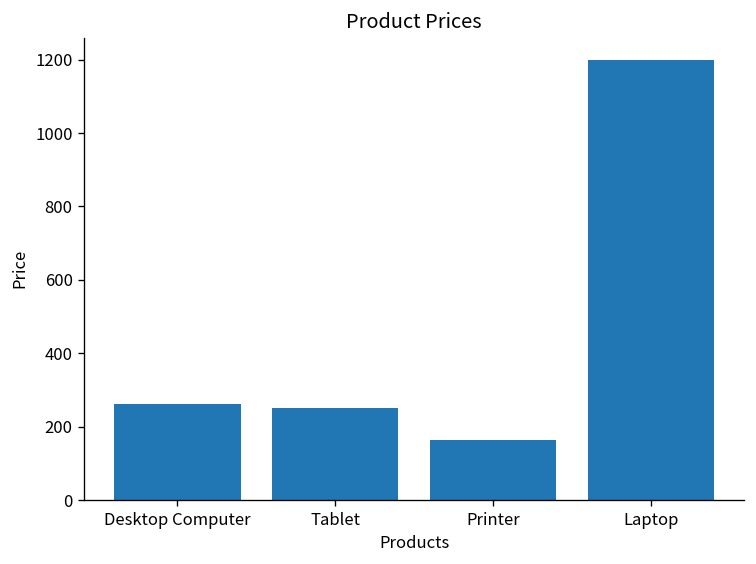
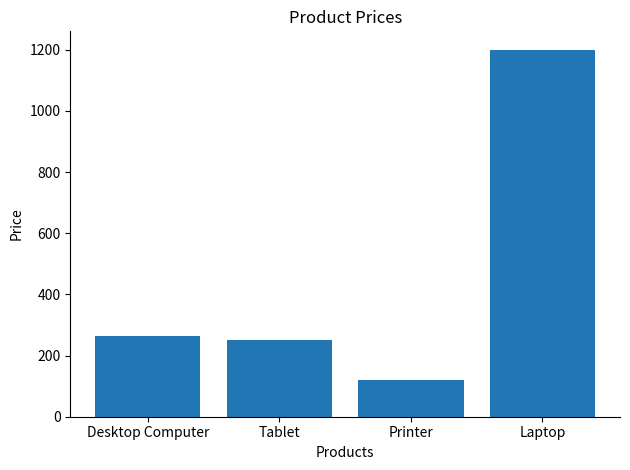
  {
    "Desktop Computer": 260,
    "Tablet": 250,
-   "Printer": 160,
+   "Printer": 120,
    "Laptop": 1200
  }
